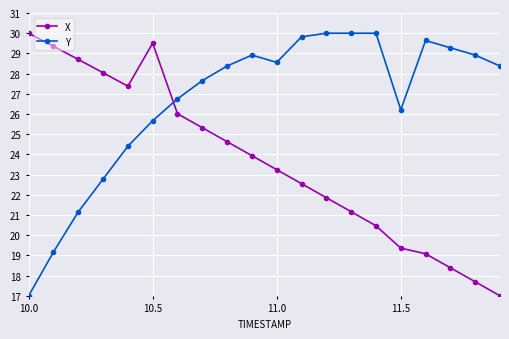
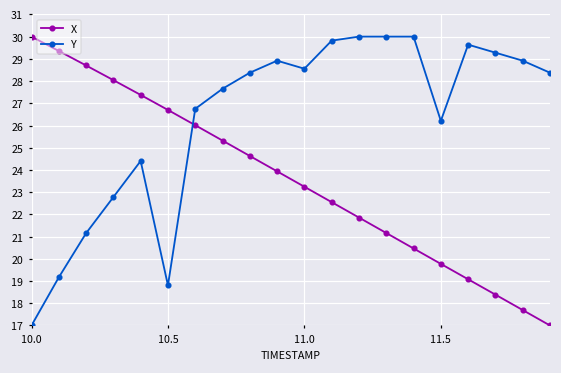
  {
    "X": {
      "10.0": 30.0,
-     "10.5": 29.5,
+     "10.5": 26.7,
      "11.0": 23.2,
-     "11.5": 19.4
+     "11.5": 19.8
    },
    "Y": {
      "10.0": 17.0,
-     "10.5": 25.7,
+     "10.5": 18.8,
      "11.0": 28.6,
      "11.5": 26.2
    }
  }
